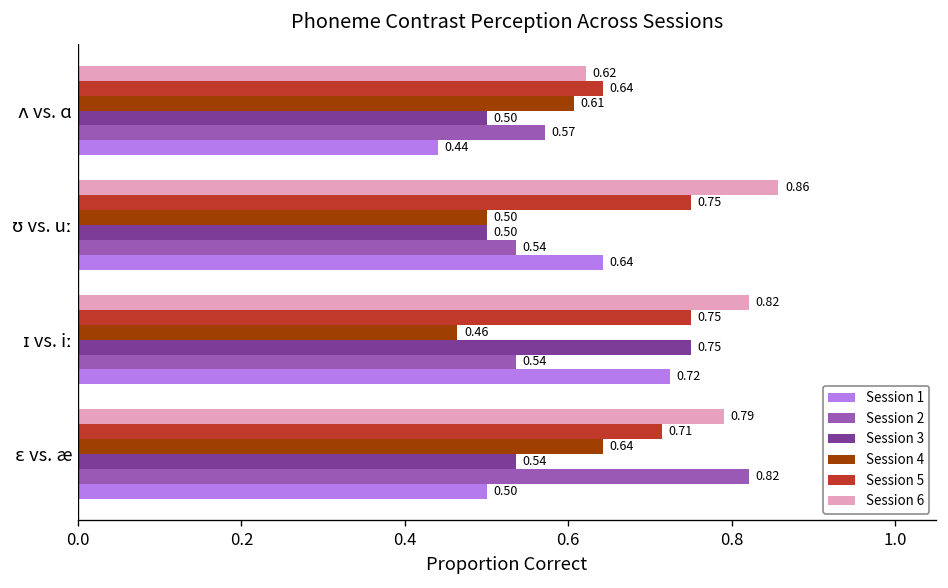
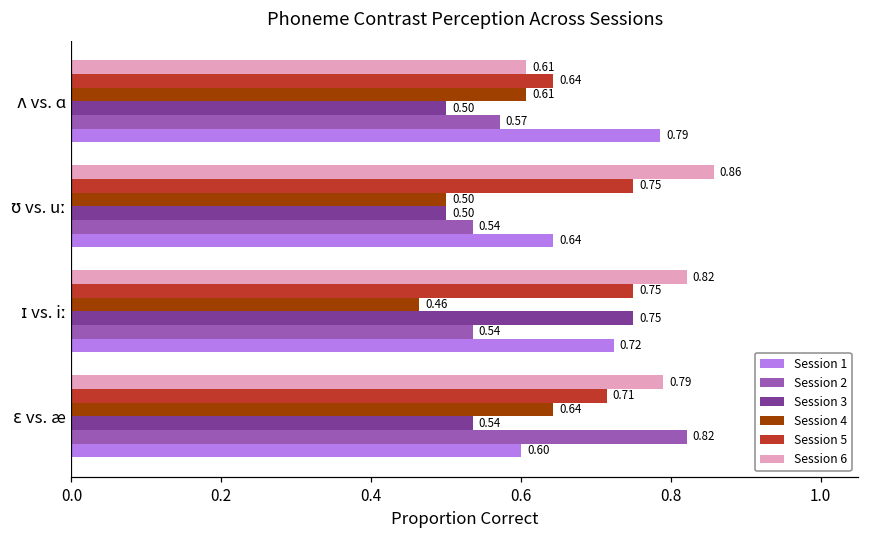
  {
    "Session 1": {
-     "ʌ vs. ɑ": 0.44,
+     "ʌ vs. ɑ": 0.79,
      "ʊ vs. uː": 0.64,
      "ɪ vs. iː": 0.72,
-     "ɛ vs. æ": 0.50
+     "ɛ vs. æ": 0.60
    },
    "Session 6": {
-     "ʌ vs. ɑ": 0.62,
+     "ʌ vs. ɑ": 0.61,
      "ʊ vs. uː": 0.86,
      "ɪ vs. iː": 0.82,
      "ɛ vs. æ": 0.79
    }
  }
